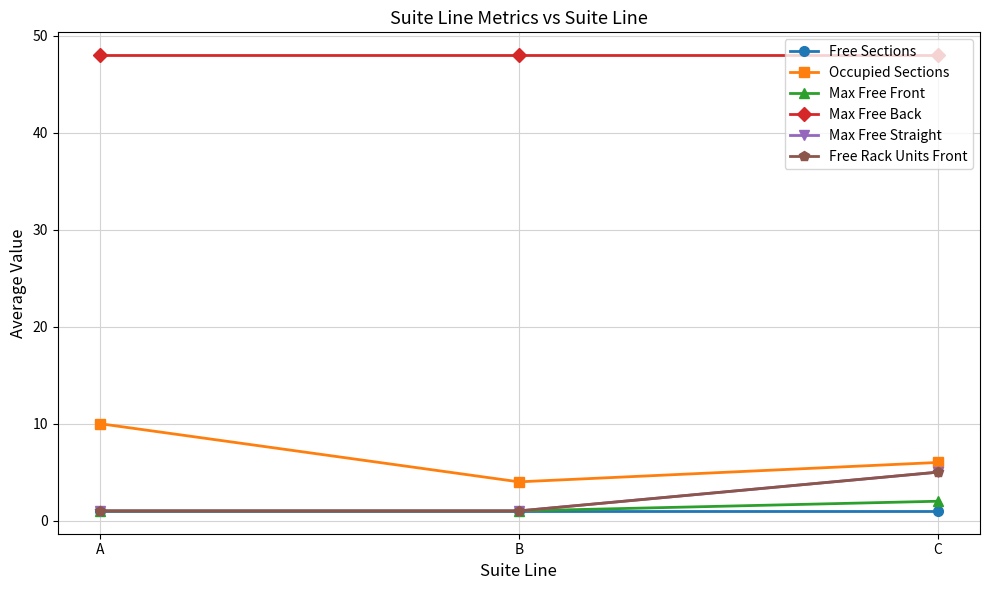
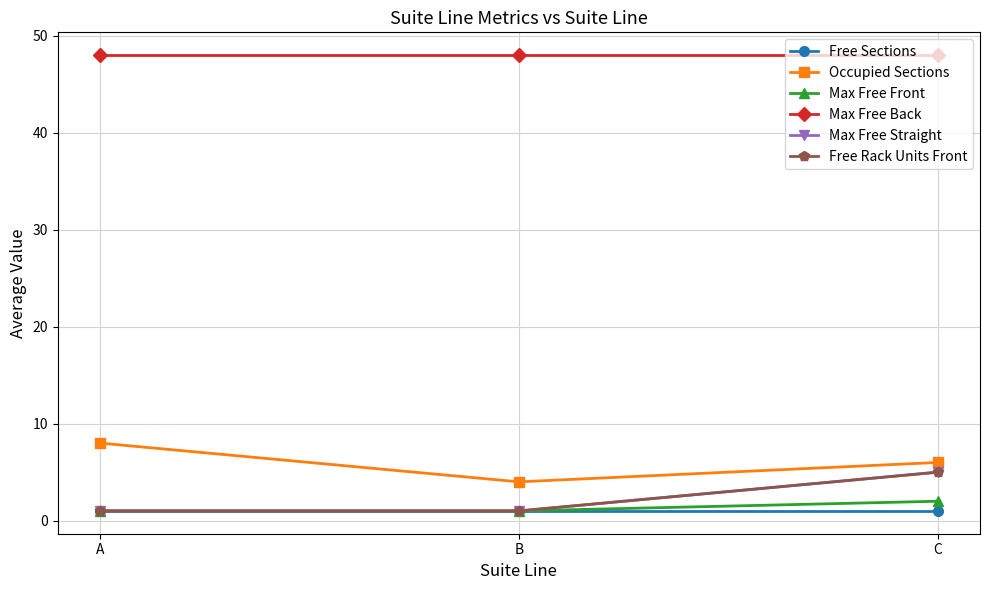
  {
    "Free Sections": {
      "C": 1
    },
    "Occupied Sections": {
-     "A": 10,
+     "A": 8,
      "B": 4,
      "C": 6
    },
    "Max Free Front": {
      "C": 2
    },
    "Max Free Back": {
      "A": 48,
      "B": 48
    },
    "Free Rack Units Front": {
      "C": 5
    }
  }
